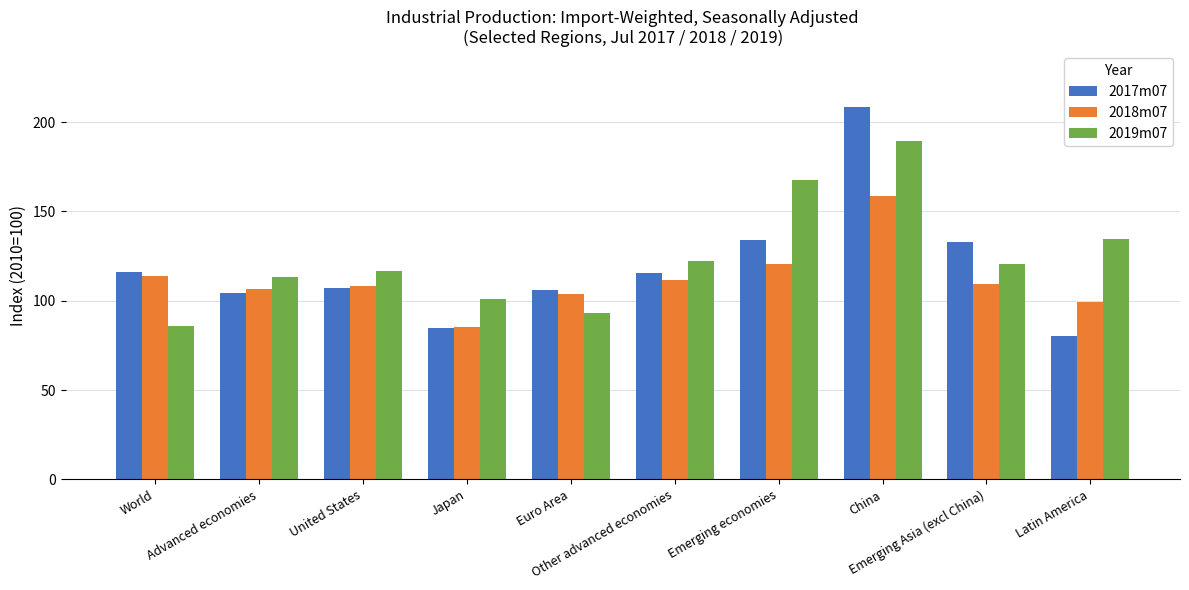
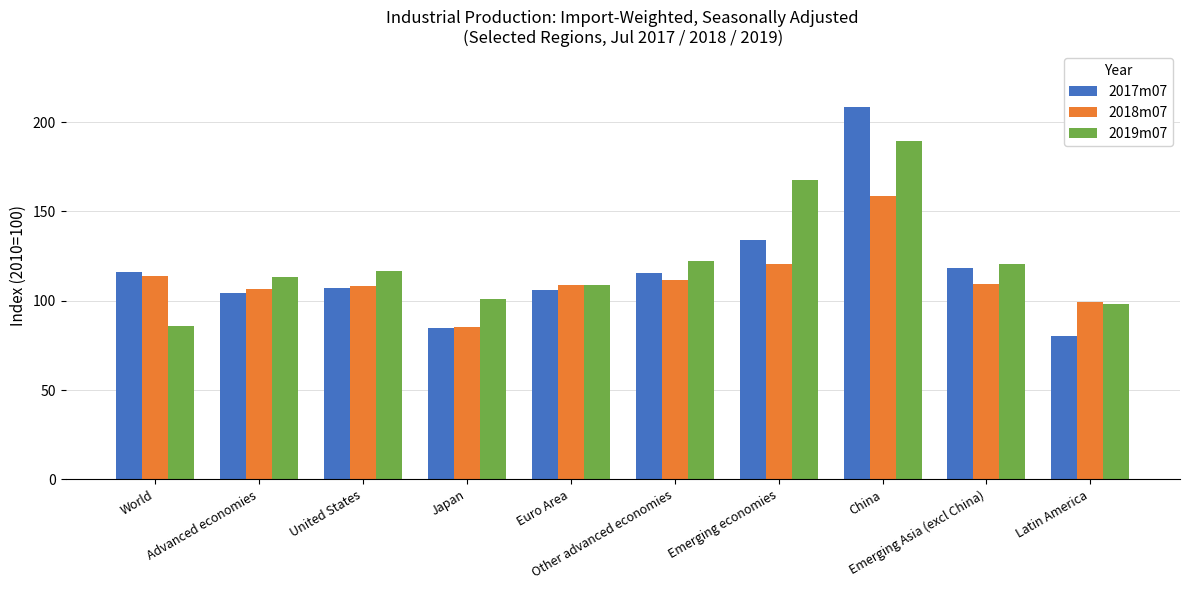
  {
    "2017m07": {
      "World": 116,
      "Advanced economies": 104,
      "United States": 107,
      "Japan": 85,
      "Euro Area": 106,
      "Other advanced economies": 116,
      "Emerging economies": 134,
      "China": 208,
-     "Emerging Asia (excl China)": 133,
+     "Emerging Asia (excl China)": 119,
      "Latin America": 80
    },
    "2018m07": {
      "World": 114,
      "Advanced economies": 107,
      "United States": 108,
      "Japan": 85,
-     "Euro Area": 104,
+     "Euro Area": 109,
      "Other advanced economies": 112,
      "Emerging economies": 120,
      "China": 159,
      "Emerging Asia (excl China)": 110,
      "Latin America": 100
    },
    "2019m07": {
      "World": 86,
      "Advanced economies": 113,
      "United States": 117,
      "Japan": 101,
-     "Euro Area": 93,
+     "Euro Area": 109,
      "Other advanced economies": 122,
      "Emerging economies": 167,
      "China": 190,
      "Emerging Asia (excl China)": 121,
-     "Latin America": 134
+     "Latin America": 98
    }
  }
